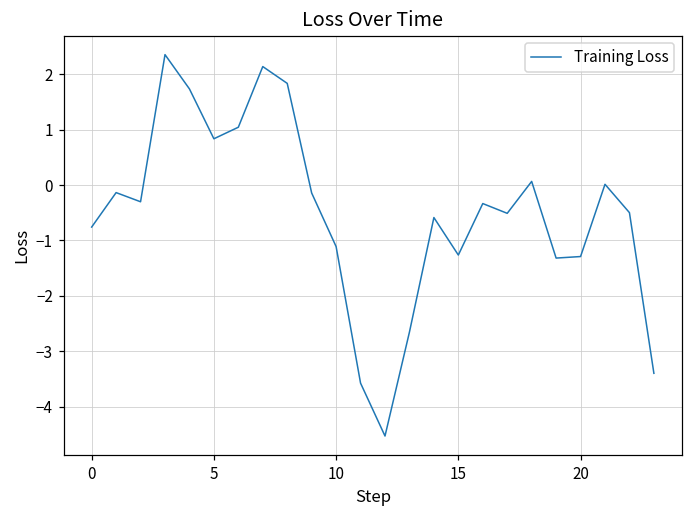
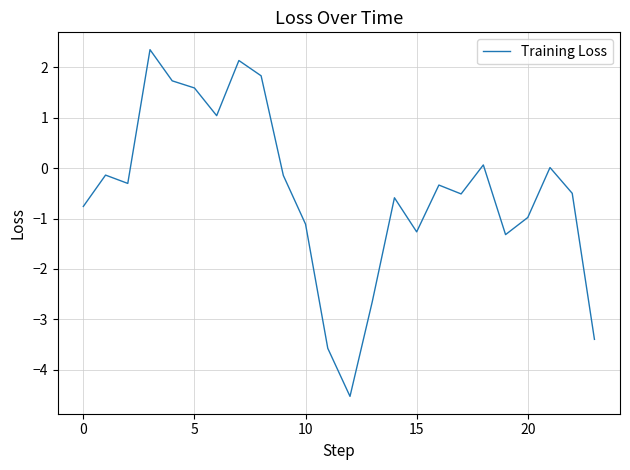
  {
    "0": -0.8,
-   "5": 0.8,
+   "5": 1.6,
    "10": -1.1,
    "15": -1.3,
-   "20": -1.3
+   "20": -1.0
  }
